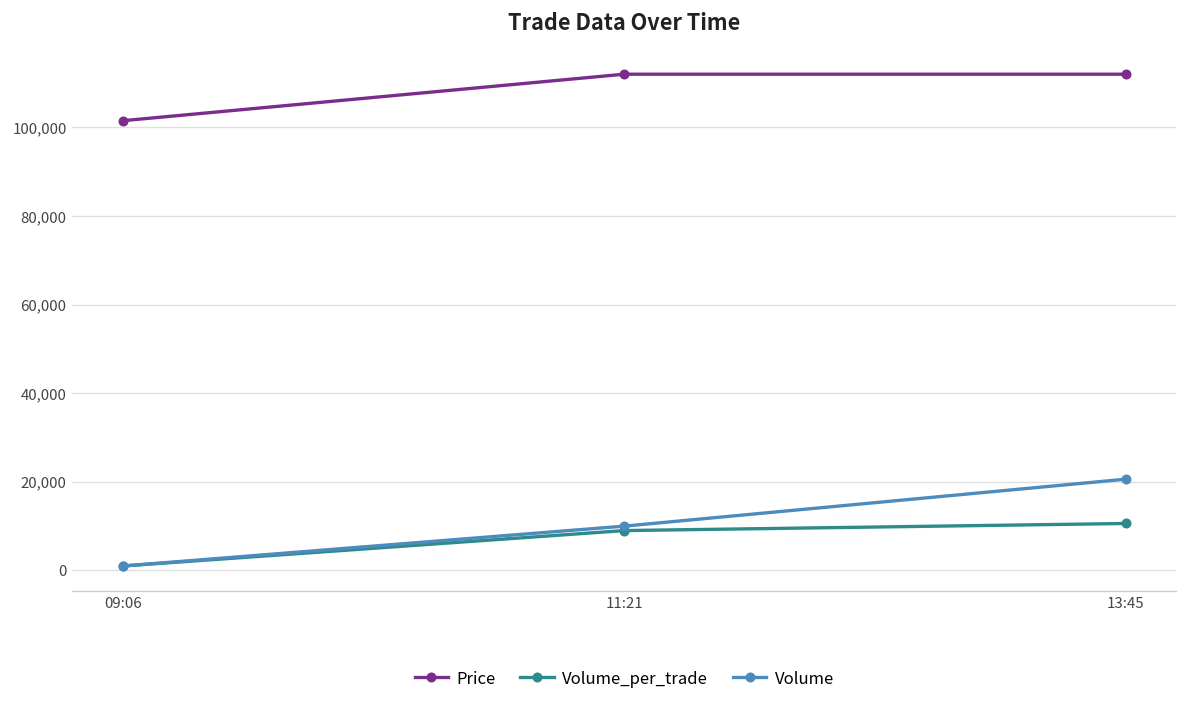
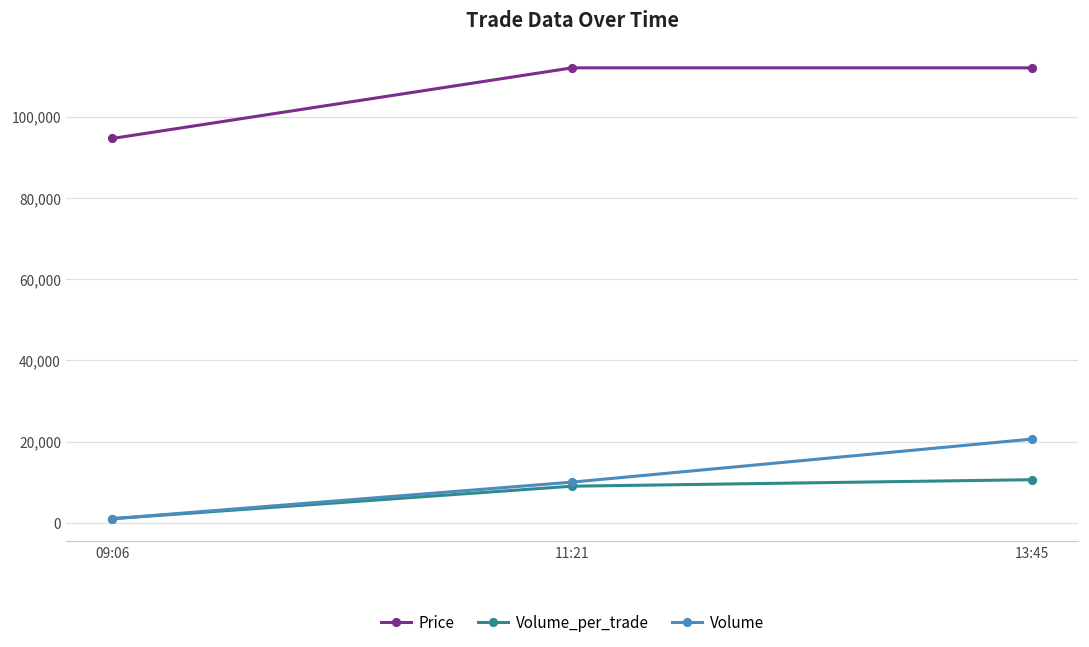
  {
    "Price": {
-     "09:06": "102,000",
+     "09:06": "95,000",
      "11:21": "112,000",
      "13:45": "112,000"
    }
  }
